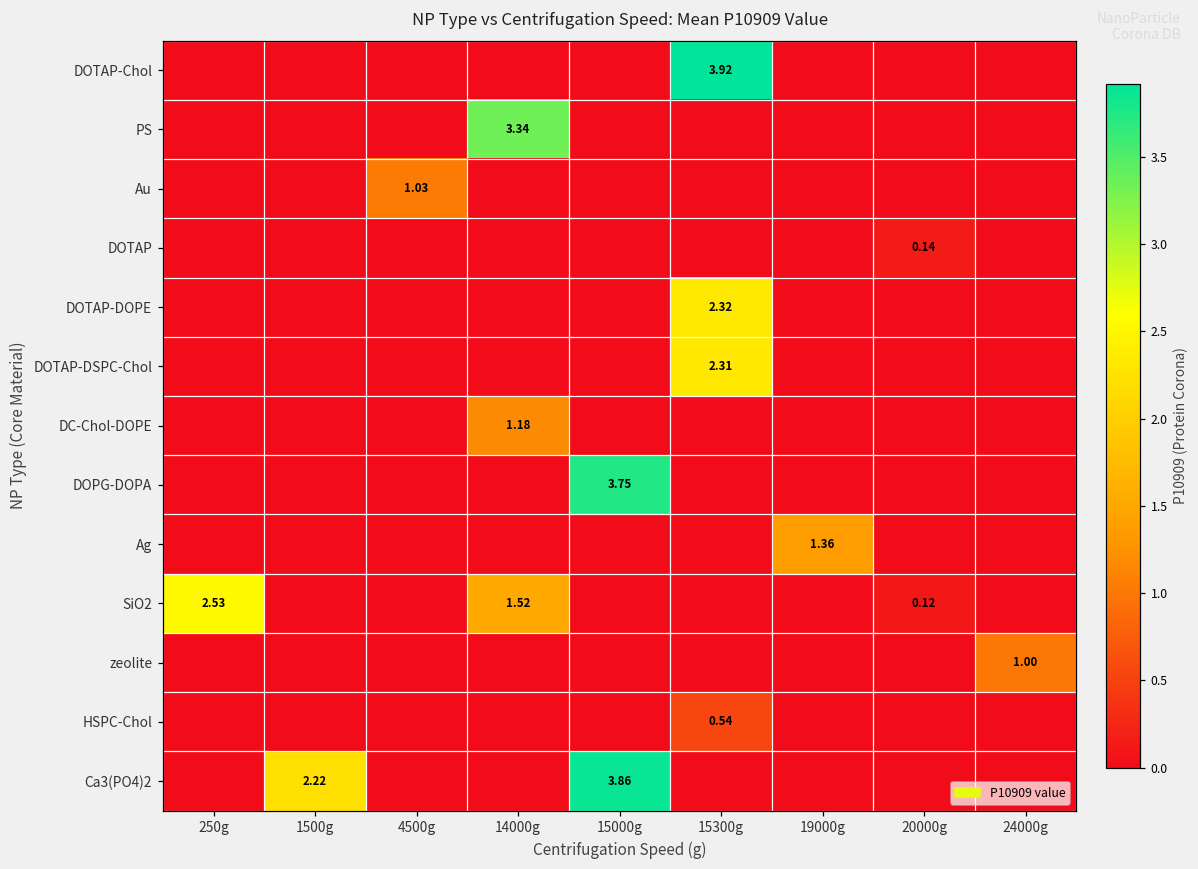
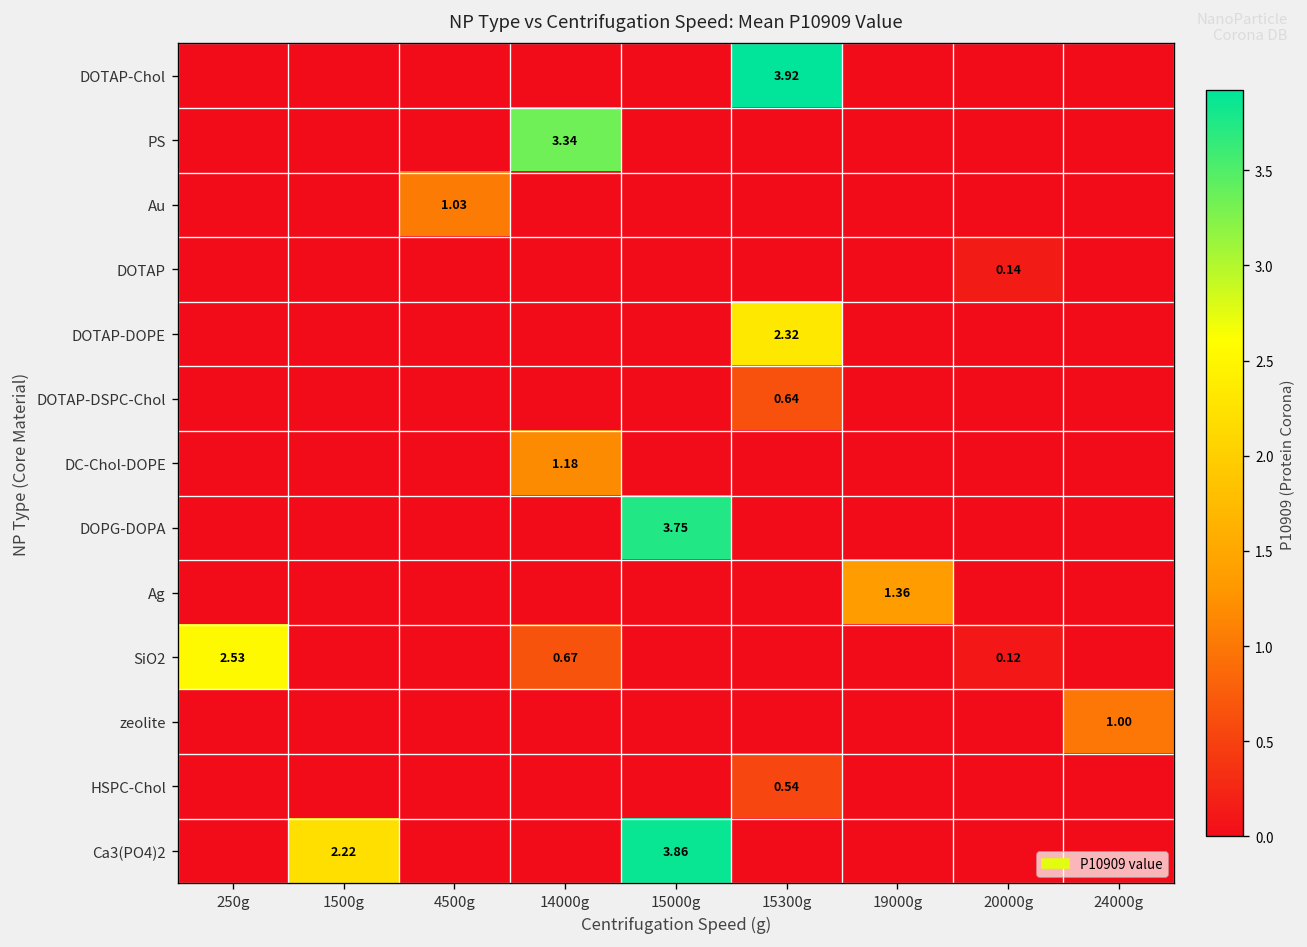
  {
    "DOTAP-Chol": {
      "15300g": 3.92
    },
    "PS": {
      "14000g": 3.34
    },
    "Au": {
      "4500g": 1.03
    },
    "DOTAP": {
      "20000g": 0.14
    },
    "DOTAP-DOPE": {
      "15300g": 2.32
    },
    "DOTAP-DSPC-Chol": {
-     "15300g": 2.31
+     "15300g": 0.64
    },
    "DC-Chol-DOPE": {
      "14000g": 1.18
    },
    "DOPG-DOPA": {
      "15000g": 3.75
    },
    "Ag": {
      "19000g": 1.36
    },
    "SiO2": {
      "250g": 2.53,
-     "14000g": 1.52,
+     "14000g": 0.67,
      "20000g": 0.12
    },
    "zeolite": {
      "24000g": 1.00
    },
    "HSPC-Chol": {
      "15300g": 0.54
    },
    "Ca3(PO4)2": {
      "1500g": 2.22,
      "15000g": 3.86
    }
  }
